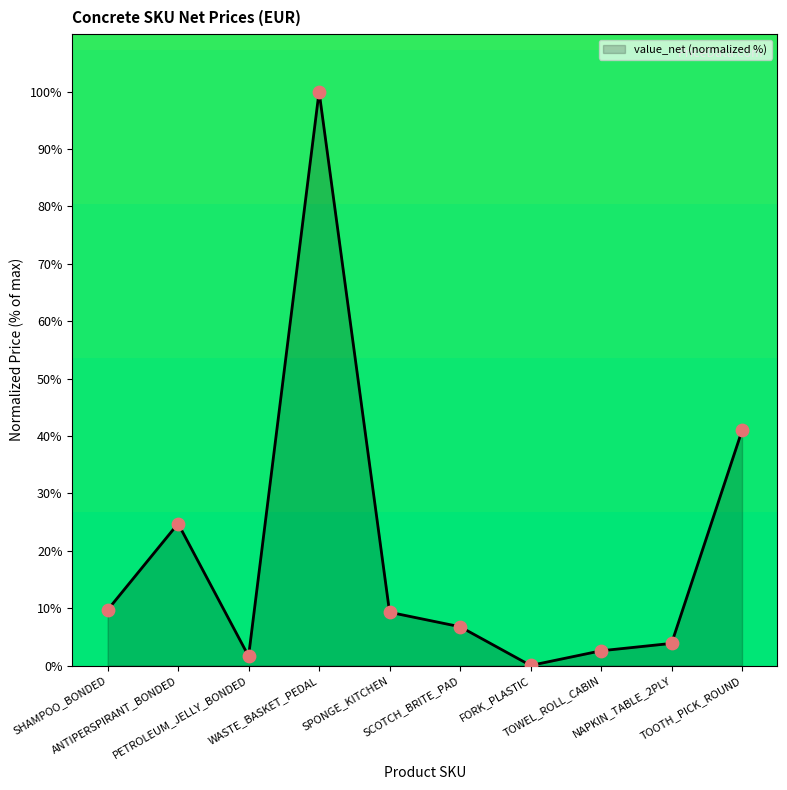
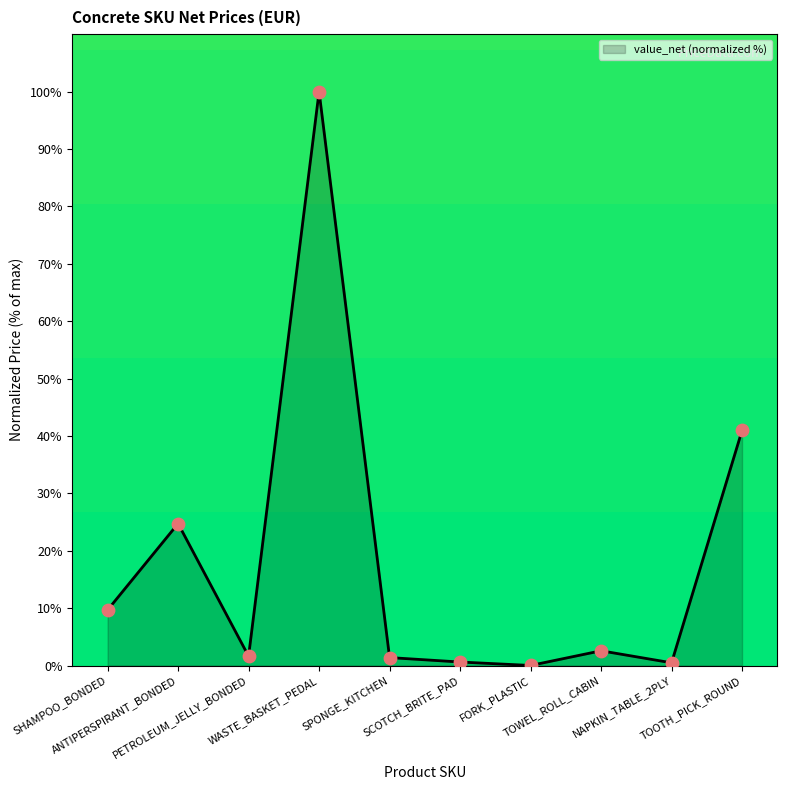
  {
    "SHAMPOO_BONDED": "10%",
    "ANTIPERSPIRANT_BONDED": "25%",
    "PETROLEUM_JELLY_BONDED": "2%",
    "WASTE_BASKET_PEDAL": "100%",
-   "SPONGE_KITCHEN": "9%",
-   "SCOTCH_BRITE_PAD": "7%",
+   "SPONGE_KITCHEN": "1%",
+   "SCOTCH_BRITE_PAD": "1%",
    "FORK_PLASTIC": "0%",
    "TOWEL_ROLL_CABIN": "3%",
-   "NAPKIN_TABLE_2PLY": "4%",
+   "NAPKIN_TABLE_2PLY": "0%",
    "TOOTH_PICK_ROUND": "41%"
  }
